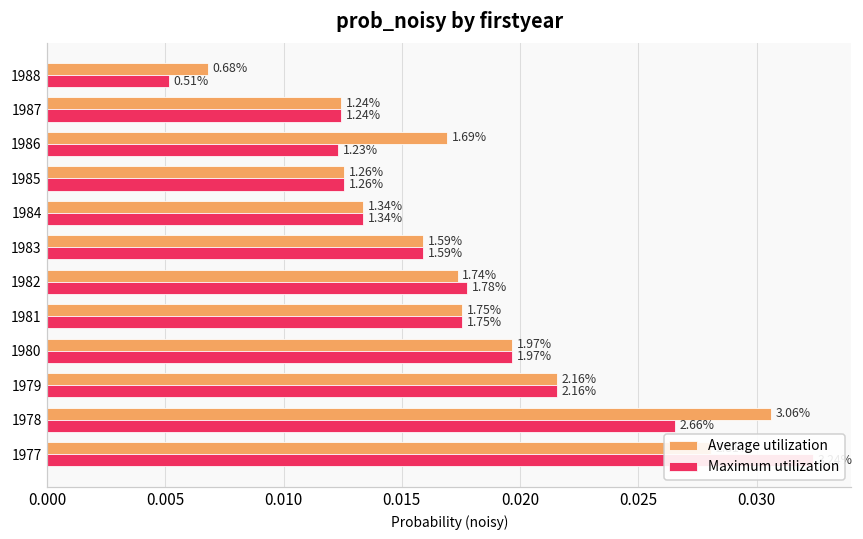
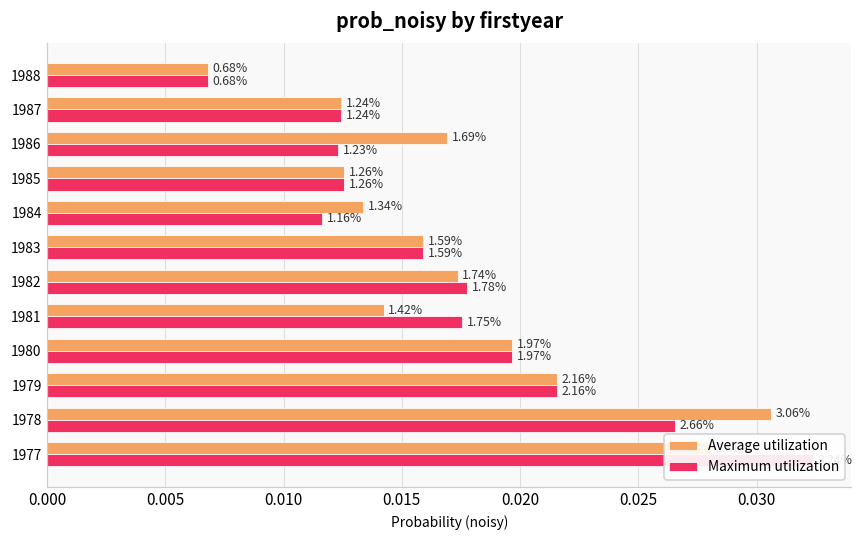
  {
    "Average utilization": {
      "1988": "0.68%",
      "1987": "1.24%",
      "1986": "1.69%",
      "1985": "1.26%",
      "1984": "1.34%",
      "1983": "1.59%",
      "1982": "1.74%",
-     "1981": "1.75%",
+     "1981": "1.42%",
      "1980": "1.97%",
      "1979": "2.16%",
      "1978": "3.06%"
    },
    "Maximum utilization": {
-     "1988": "0.51%",
+     "1988": "0.68%",
      "1987": "1.24%",
      "1986": "1.23%",
      "1985": "1.26%",
-     "1984": "1.34%",
+     "1984": "1.16%",
      "1983": "1.59%",
      "1982": "1.78%",
      "1981": "1.75%",
      "1980": "1.97%",
      "1979": "2.16%",
      "1978": "2.66%"
    }
  }
